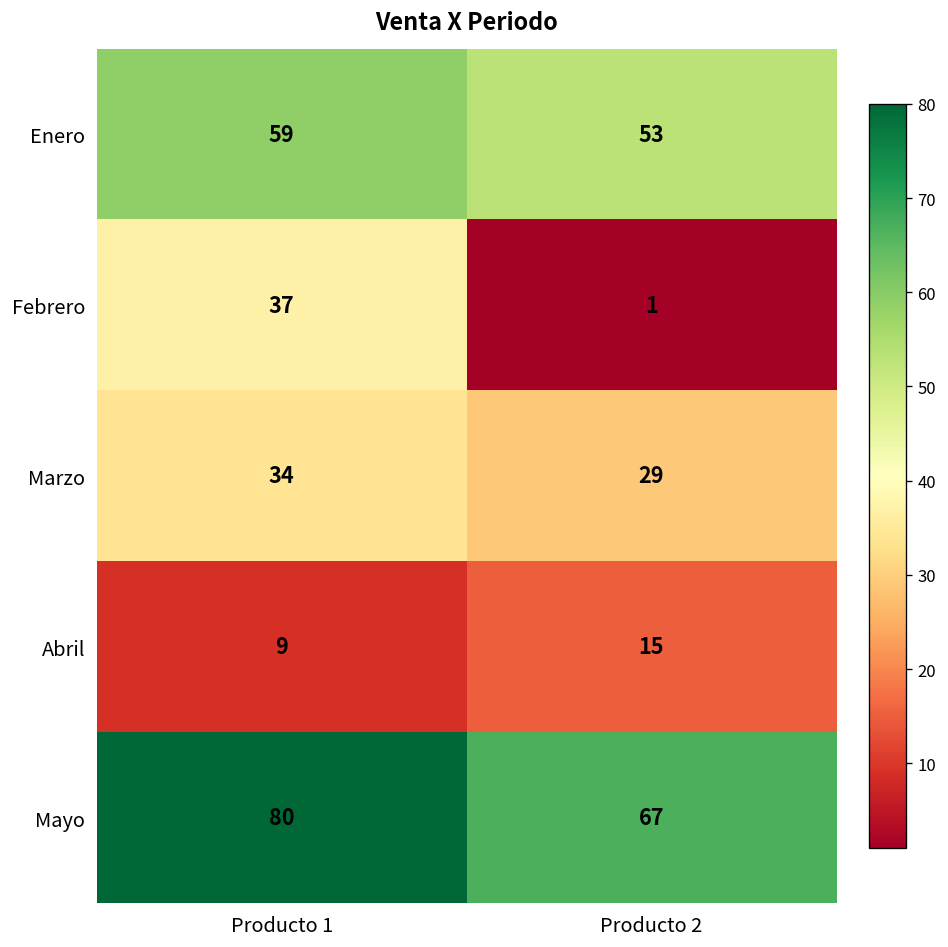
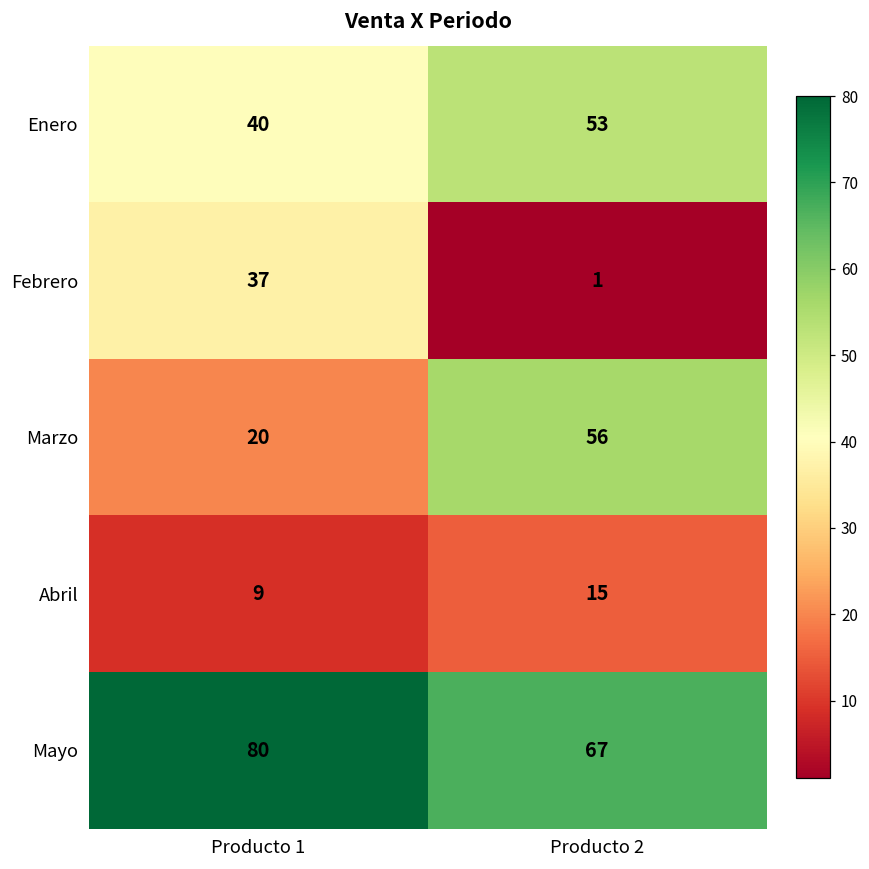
  {
    "Enero": {
-     "Producto 1": 59,
+     "Producto 1": 40,
      "Producto 2": 53
    },
    "Febrero": {
      "Producto 1": 37,
      "Producto 2": 1
    },
    "Marzo": {
-     "Producto 1": 34,
-     "Producto 2": 29
+     "Producto 1": 20,
+     "Producto 2": 56
    },
    "Abril": {
      "Producto 1": 9,
      "Producto 2": 15
    },
    "Mayo": {
      "Producto 1": 80,
      "Producto 2": 67
    }
  }
